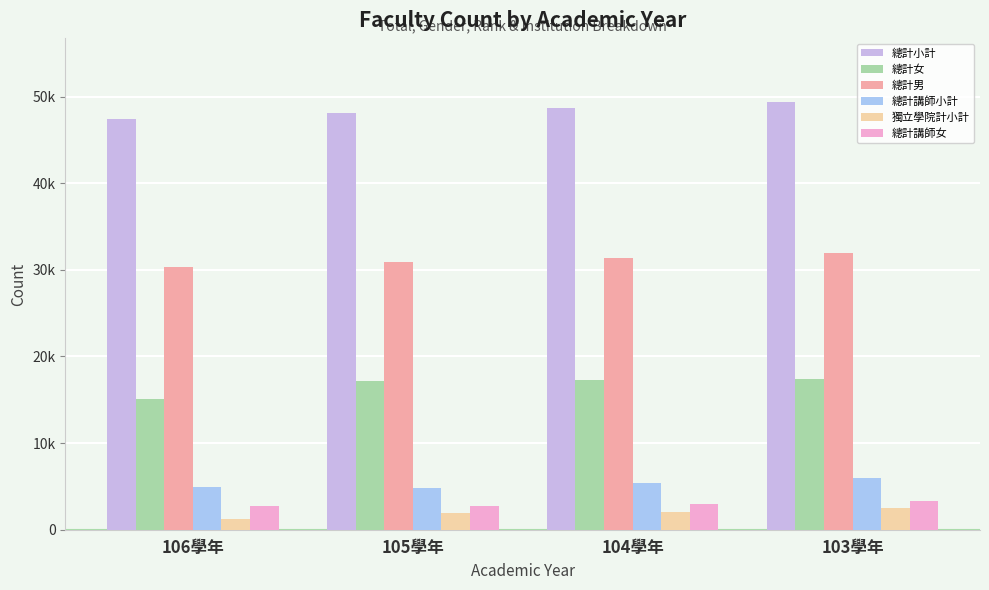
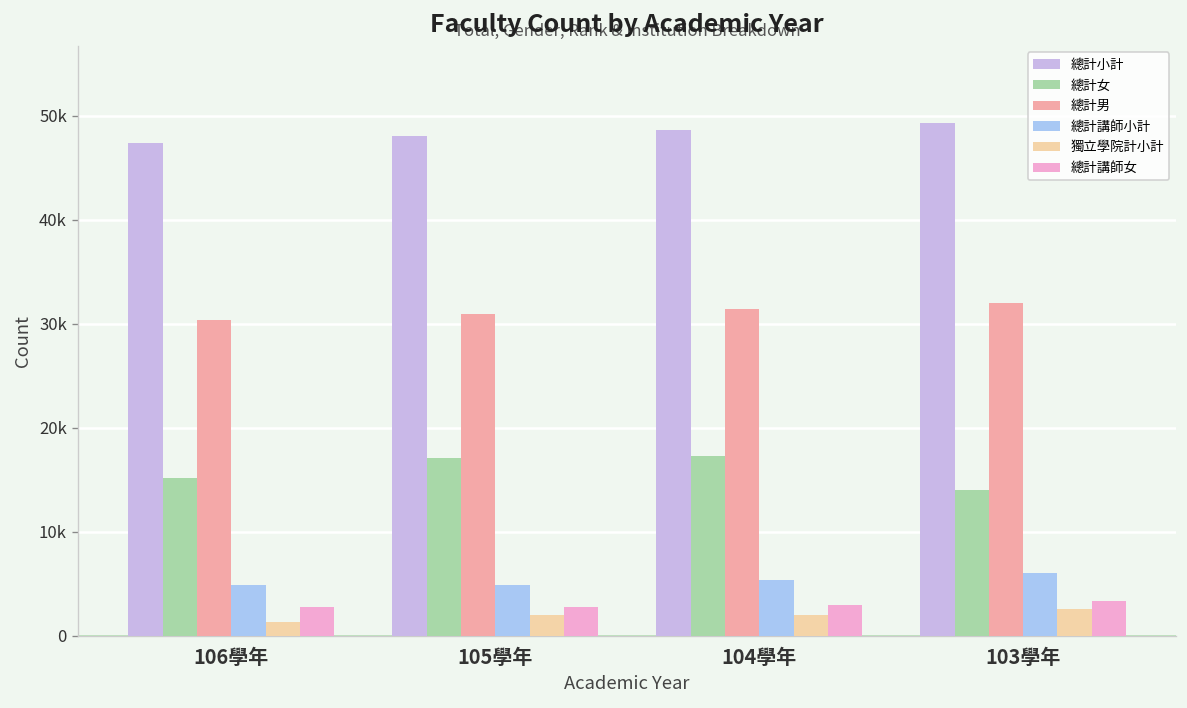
  {
    "總計女": {
      "106學年": 15000,
      "105學年": 17000,
      "104學年": 17000,
-     "103學年": 17000
+     "103學年": 14000
    }
  }
